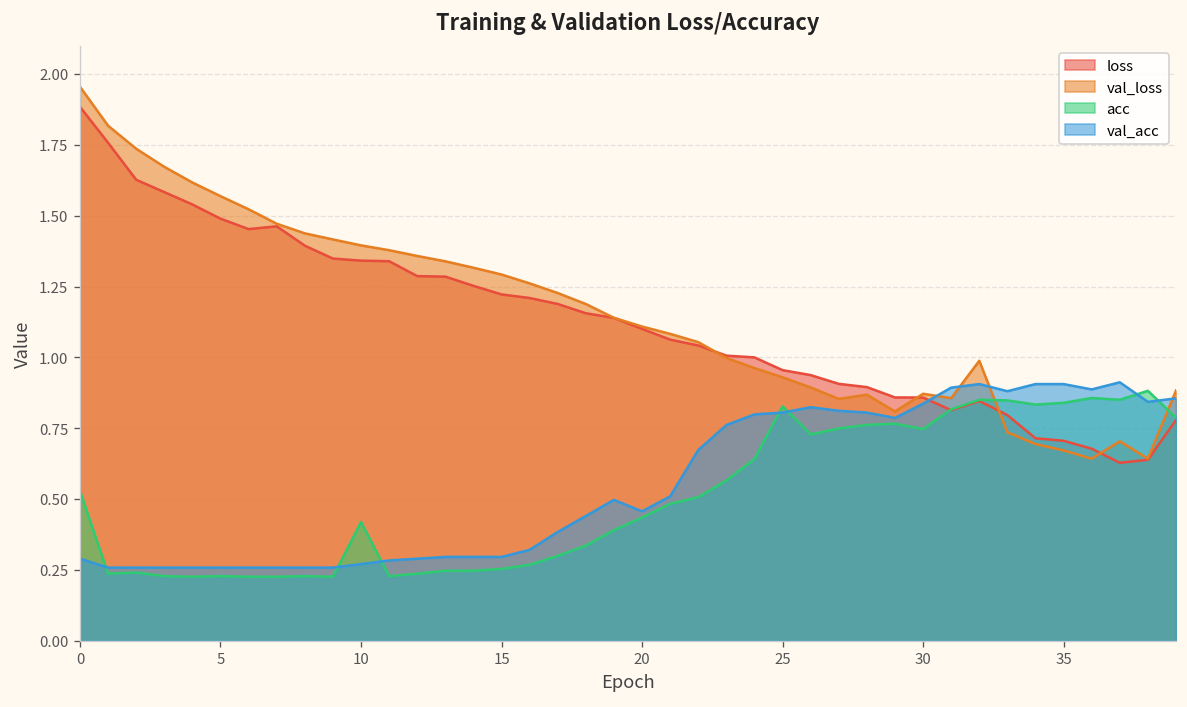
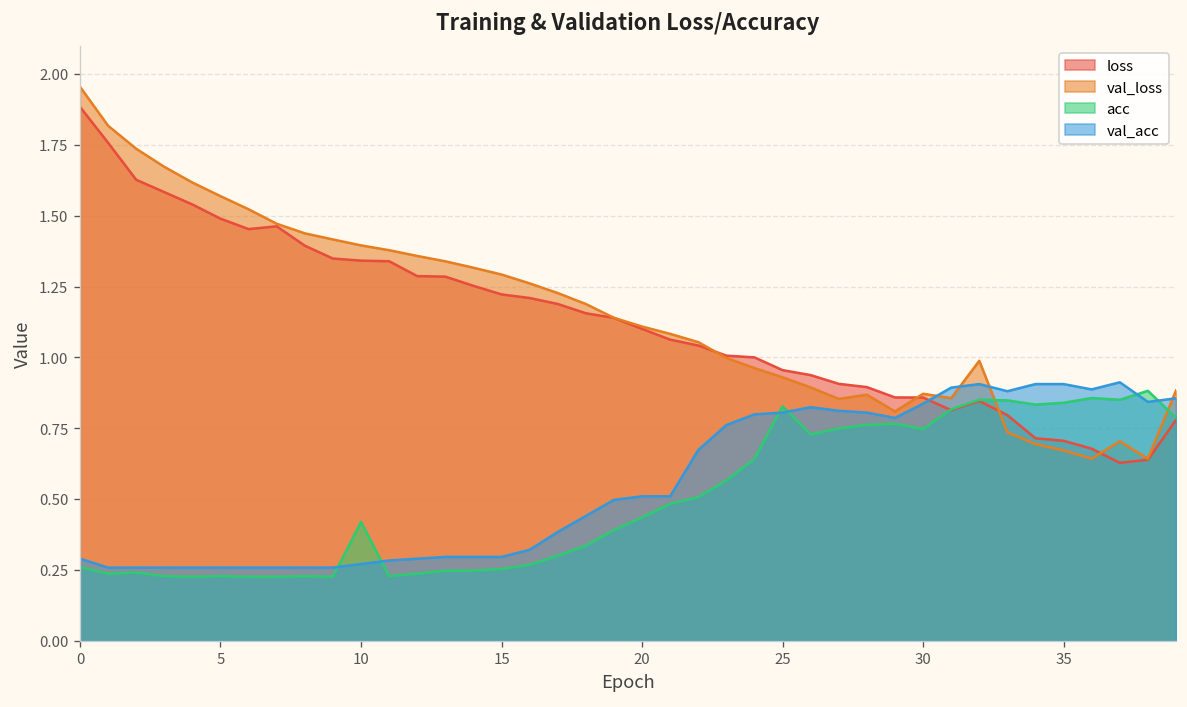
  {
    "acc": {
-     "0": 0.53,
+     "0": 0.26,
      "5": 0.23,
      "10": 0.42,
      "15": 0.25,
      "20": 0.43,
      "25": 0.83,
      "30": 0.75,
      "35": 0.84
    },
    "val_acc": {
      "0": 0.29,
      "5": 0.26,
      "10": 0.27,
      "15": 0.30,
-     "20": 0.46,
+     "20": 0.51,
      "25": 0.81,
      "30": 0.84,
      "35": 0.91
    }
  }
